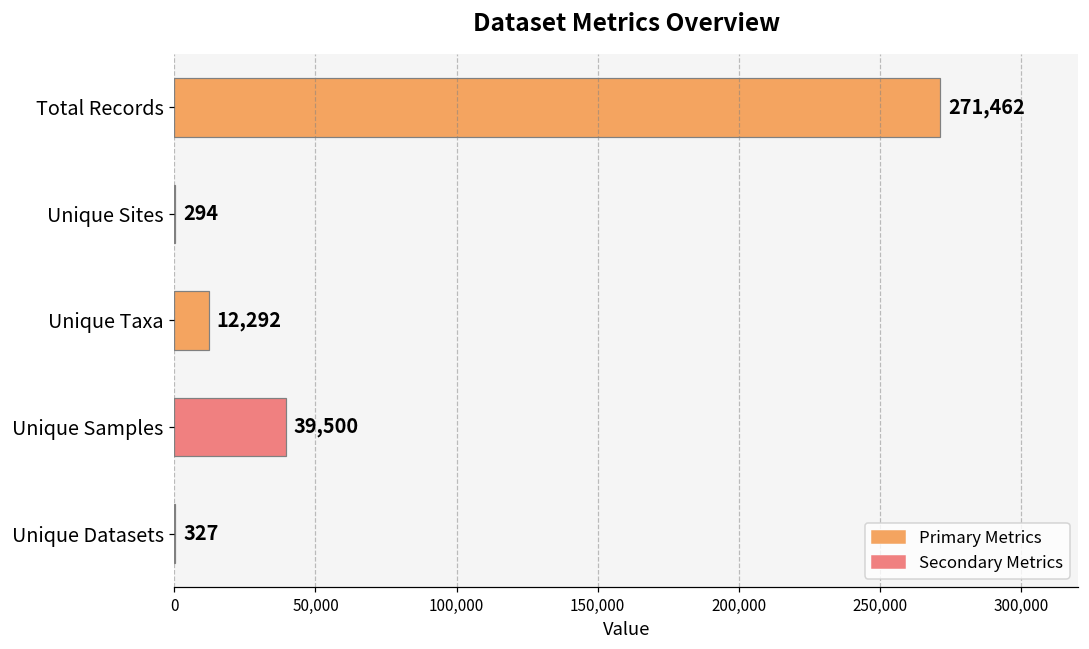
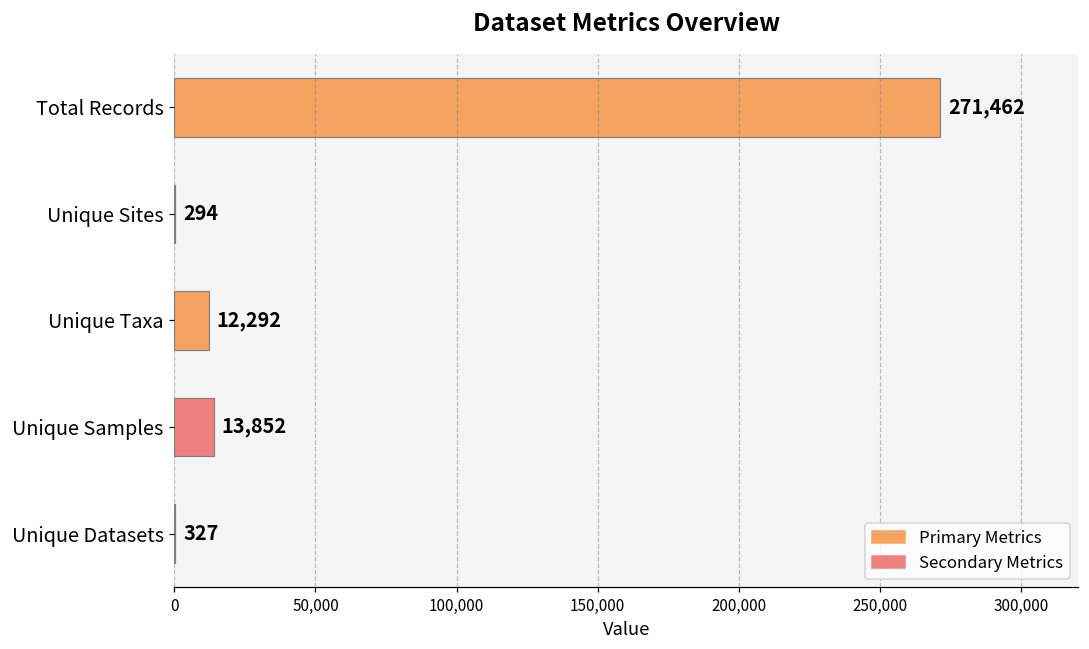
  {
    "Total Records": "271,462",
    "Unique Sites": "294",
    "Unique Taxa": "12,292",
-   "Unique Samples": "39,500",
+   "Unique Samples": "13,852",
    "Unique Datasets": "327"
  }
